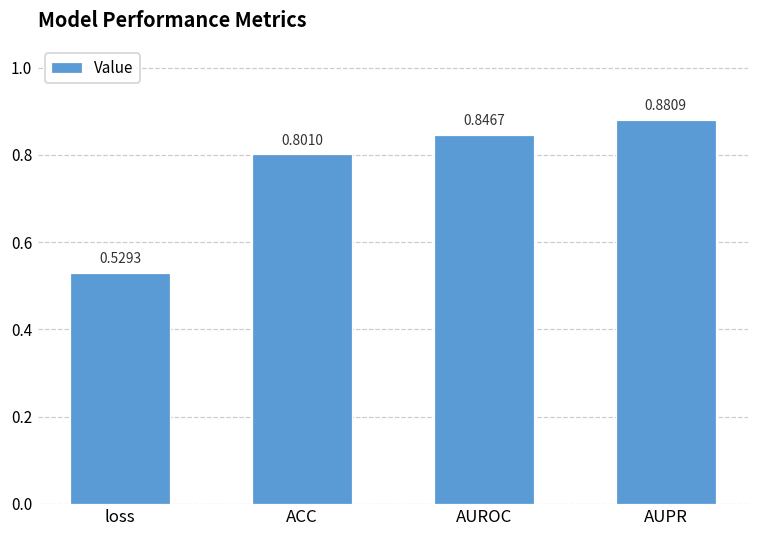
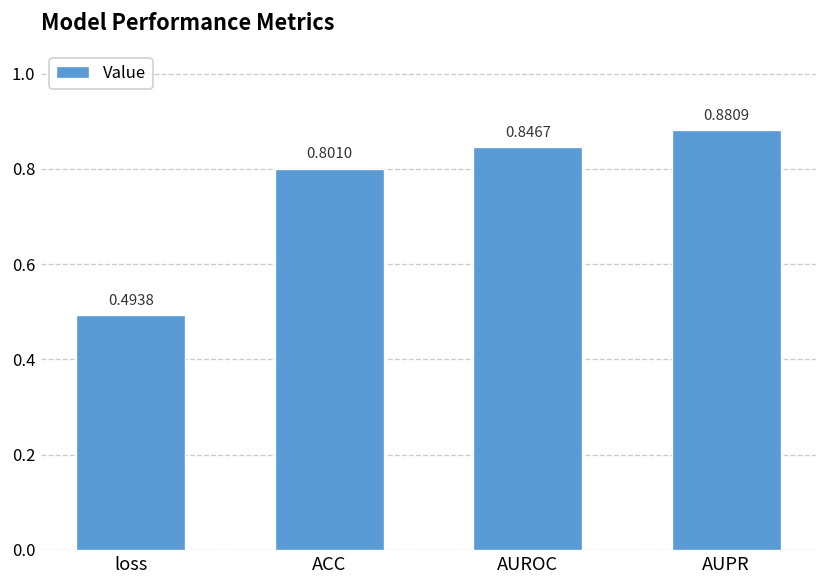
  {
-   "loss": 0.5293,
+   "loss": 0.4938,
    "ACC": 0.8010,
    "AUROC": 0.8467,
    "AUPR": 0.8809
  }
